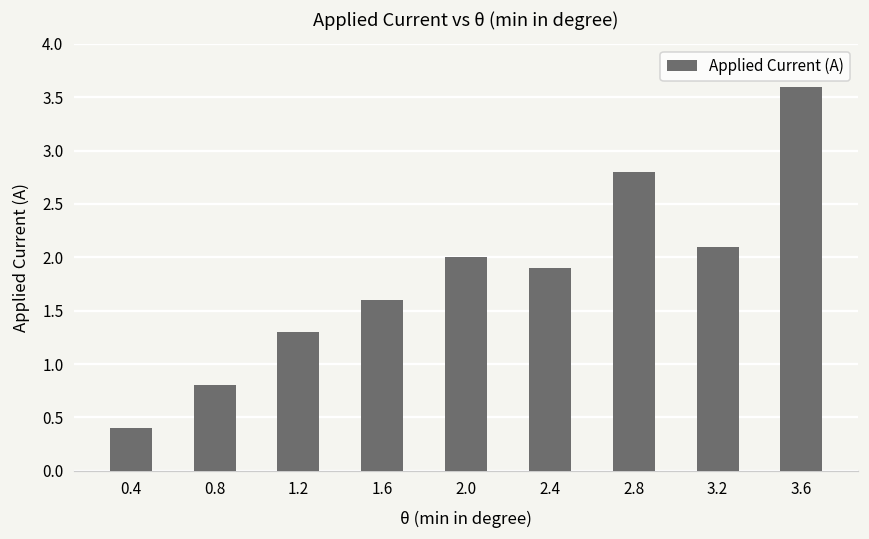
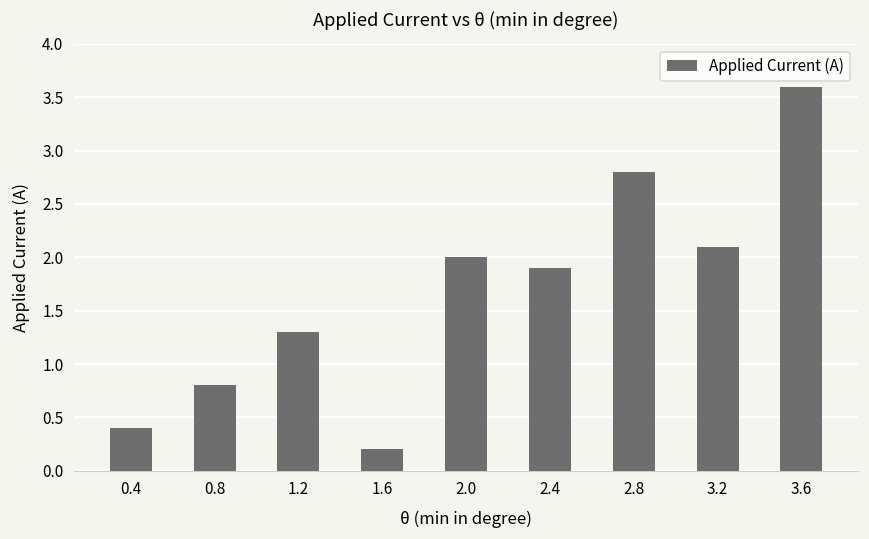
  {
    "0.4": 0.4,
    "0.8": 0.8,
    "1.2": 1.3,
-   "1.6": 1.6,
+   "1.6": 0.2,
    "2.0": 2.0,
    "2.4": 1.9,
    "2.8": 2.8,
    "3.2": 2.1,
    "3.6": 3.6
  }
